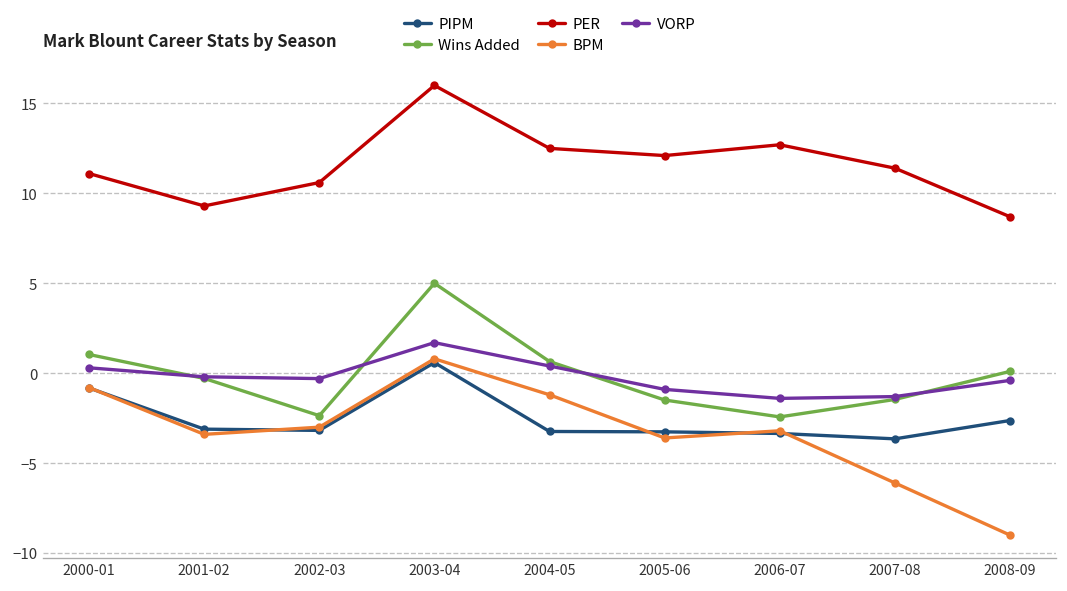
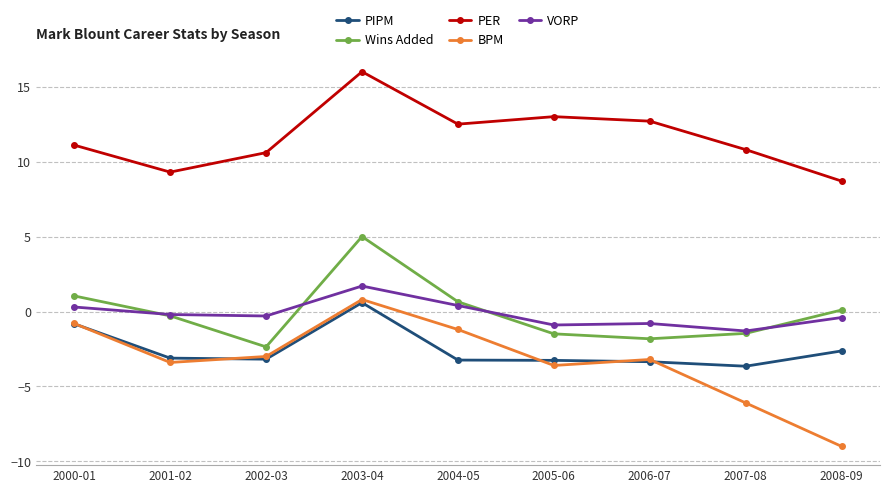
  {
    "PIPM": {
      "2001-02": -3.1,
      "2002-03": -3.2,
      "2003-04": 0.6,
      "2004-05": -3.2,
      "2005-06": -3.3,
      "2007-08": -3.7,
      "2008-09": -2.6
    },
    "Wins Added": {
      "2000-01": 1.0,
      "2002-03": -2.4,
      "2003-04": 5.0,
      "2004-05": 0.7,
      "2005-06": -1.5,
-     "2006-07": -2.4,
+     "2006-07": -1.8,
      "2008-09": 0.1
    },
    "PER": {
      "2000-01": 11.1,
      "2001-02": 9.3,
      "2002-03": 10.6,
      "2003-04": 16.0,
      "2004-05": 12.5,
-     "2005-06": 12.1,
+     "2005-06": 13.0,
      "2006-07": 12.7,
-     "2007-08": 11.4,
+     "2007-08": 10.8,
      "2008-09": 8.7
    },
    "BPM": {
      "2001-02": -3.4,
      "2002-03": -3.0,
      "2003-04": 0.8,
      "2004-05": -1.2,
      "2005-06": -3.6,
      "2007-08": -6.1,
      "2008-09": -9.0
    },
    "VORP": {
      "2000-01": 0.3,
      "2002-03": -0.3,
      "2003-04": 1.7,
      "2004-05": 0.4,
      "2005-06": -0.9,
-     "2006-07": -1.4,
+     "2006-07": -0.8,
      "2008-09": -0.4
    }
  }
